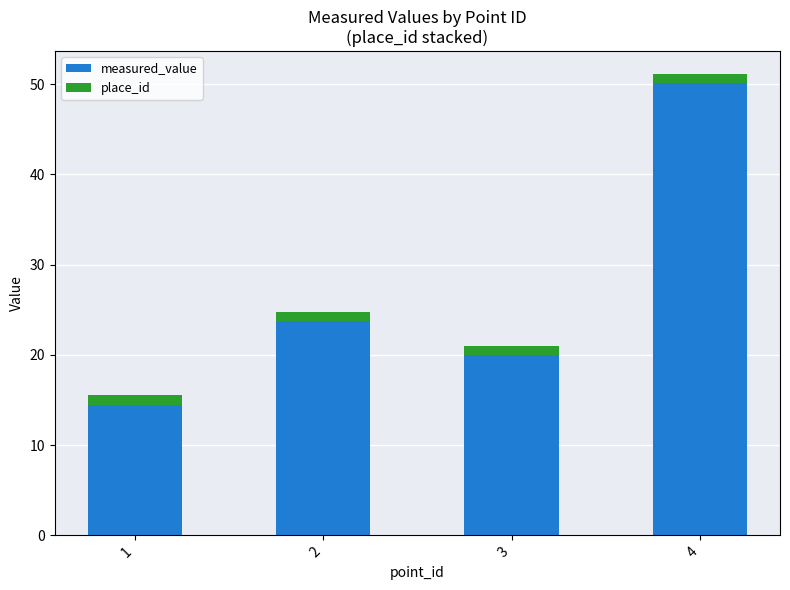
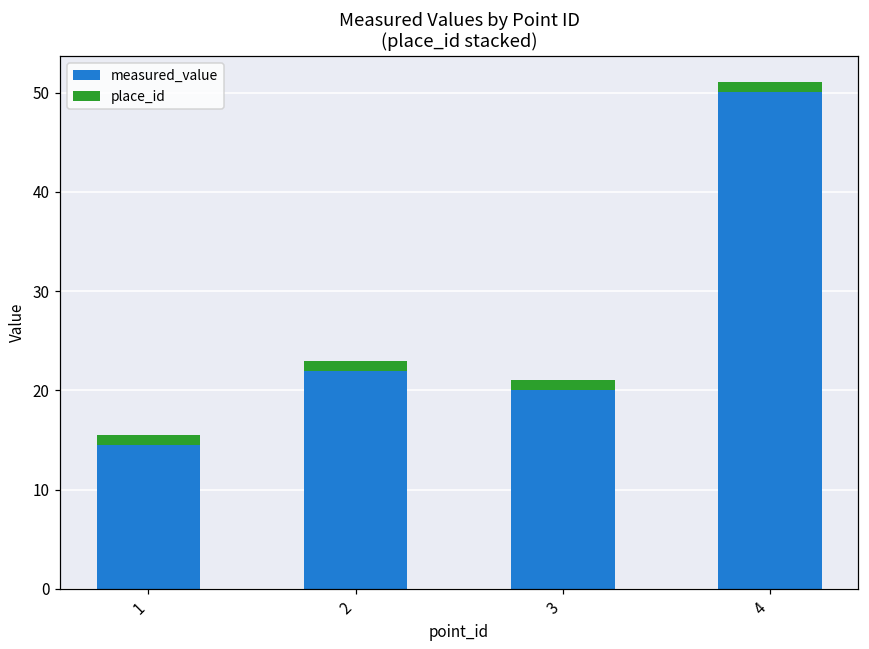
  {
    "measured_value": {
      "1": 15,
-     "2": 24,
+     "2": 22,
      "3": 20,
      "4": 50
    },
    "place_id": {
      "1": 1,
      "2": 1,
      "3": 1,
      "4": 1
    }
  }
